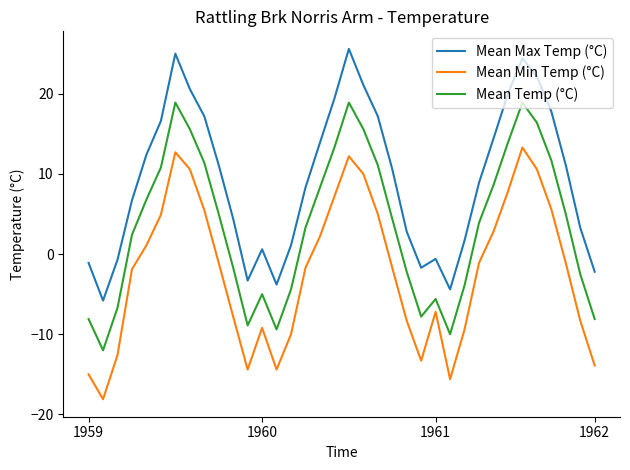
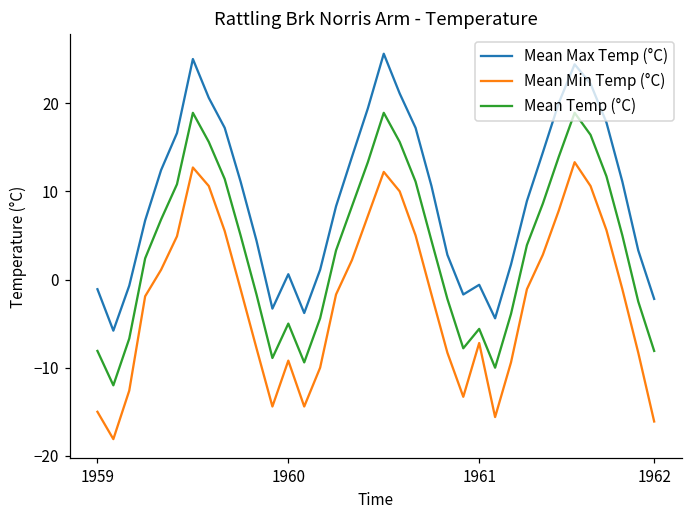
  {
    "Mean Max Temp (°C)": {
      "1959": -1,
      "1960": 1,
      "1961": -1,
      "1962": -2
    },
    "Mean Min Temp (°C)": {
      "1959": -15,
      "1960": -9,
      "1961": -7,
-     "1962": -14
+     "1962": -16
    },
    "Mean Temp (°C)": {
      "1959": -8,
      "1960": -5,
      "1961": -6,
      "1962": -8
    }
  }
